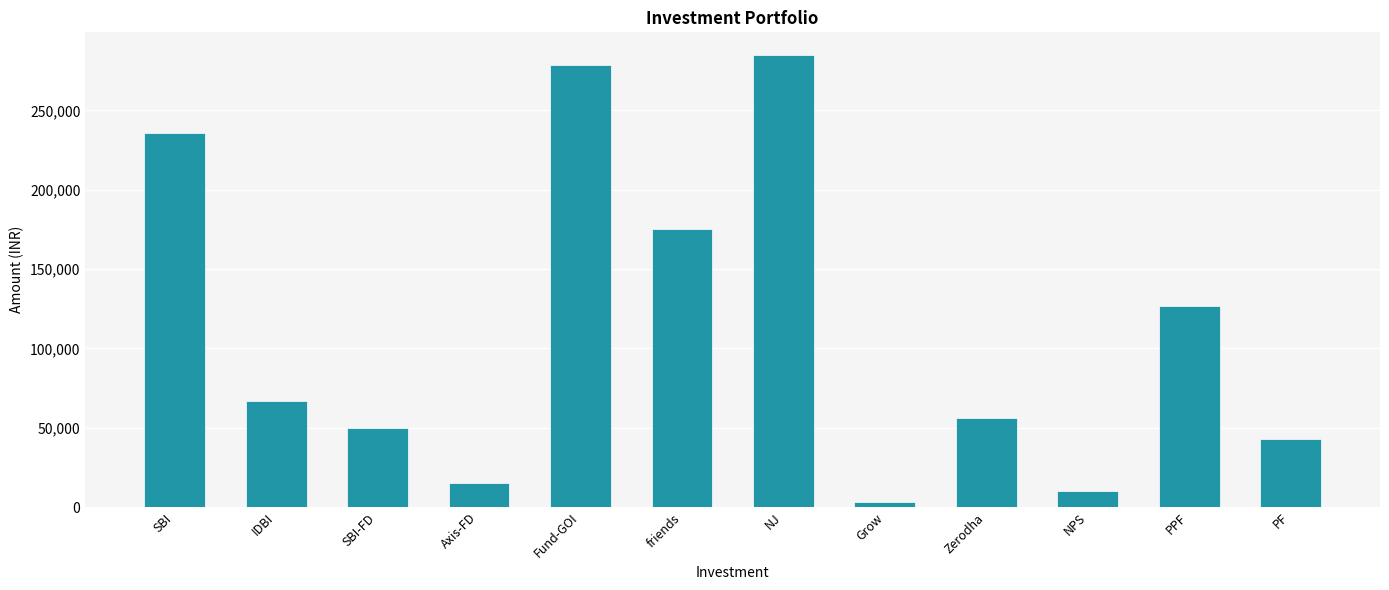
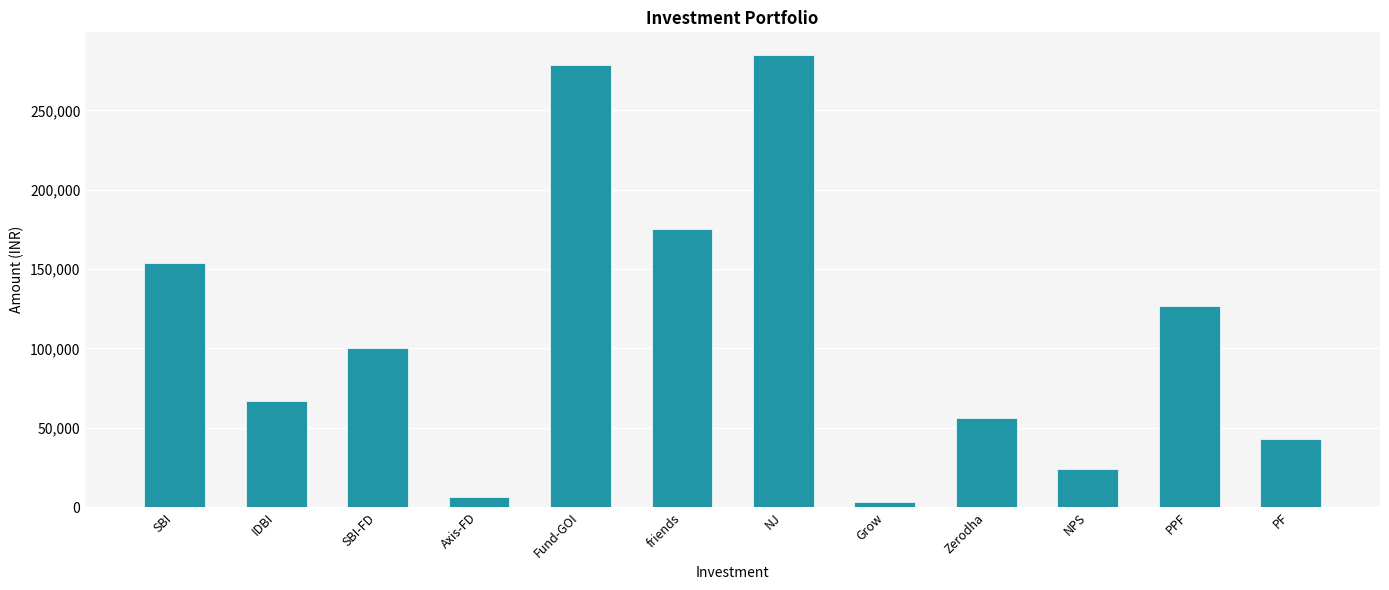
  {
-   "SBI": "236,000",
+   "SBI": "154,000",
    "IDBI": "67,000",
-   "SBI-FD": "50,000",
-   "Axis-FD": "15,000",
+   "SBI-FD": "100,000",
+   "Axis-FD": "6,000",
    "Fund-GOI": "279,000",
    "friends": "175,000",
    "NJ": "285,000",
    "Grow": "3,000",
    "Zerodha": "56,000",
-   "NPS": "10,000",
+   "NPS": "24,000",
    "PPF": "127,000",
    "PF": "43,000"
  }
